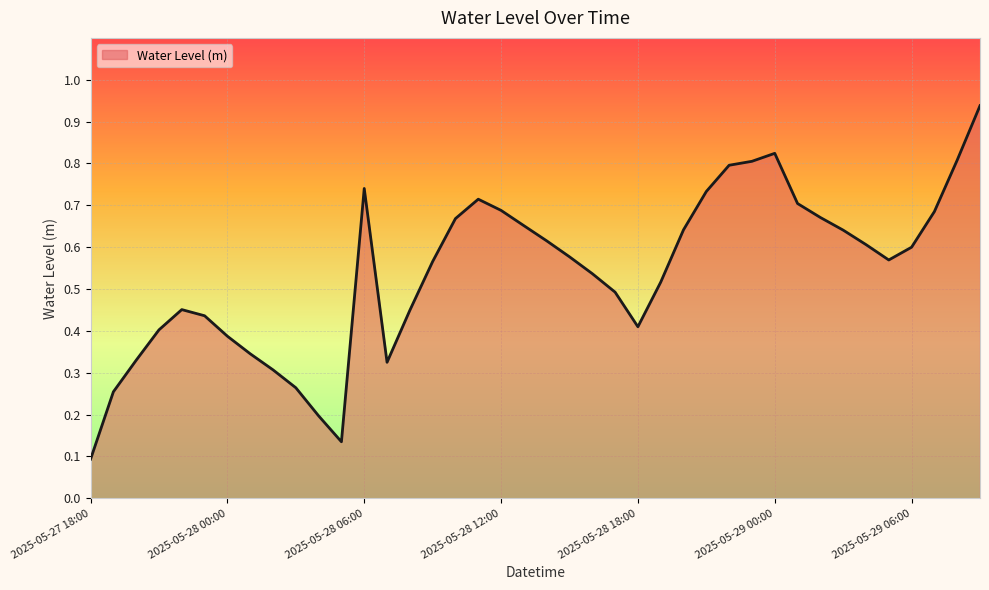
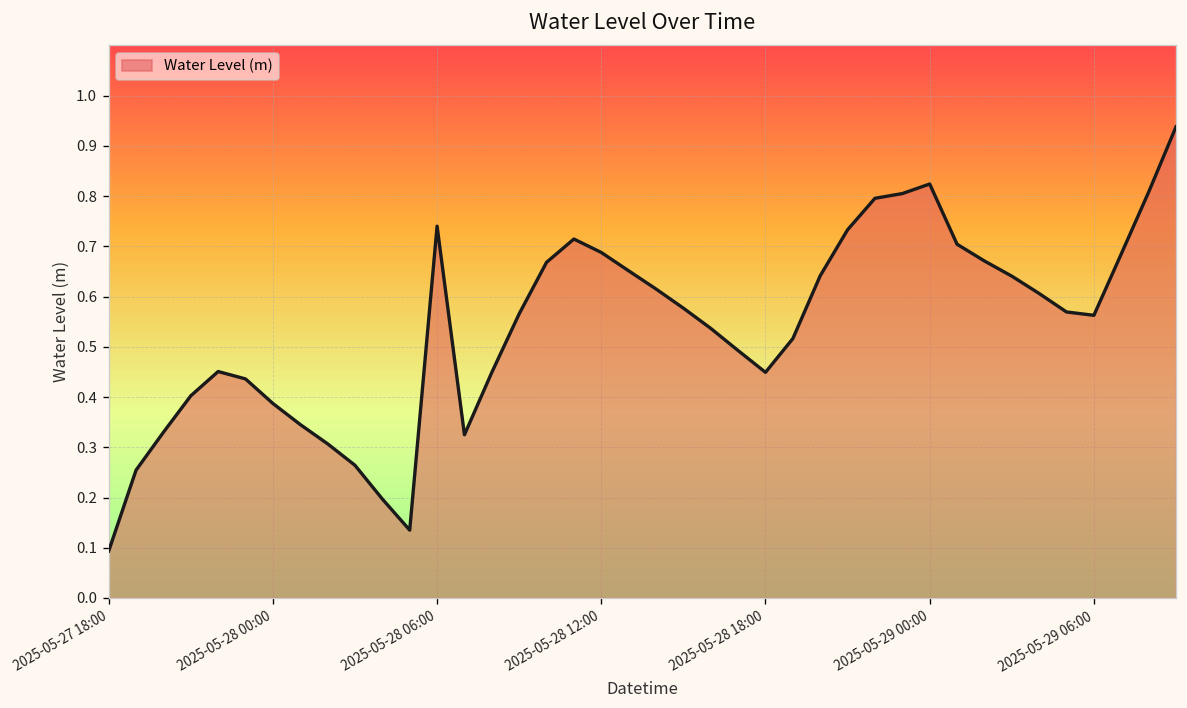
  {
    "2025-05-27 18:00": 0.09,
    "2025-05-28 00:00": 0.39,
    "2025-05-28 06:00": 0.74,
    "2025-05-28 12:00": 0.69,
-   "2025-05-28 18:00": 0.41,
+   "2025-05-28 18:00": 0.45,
    "2025-05-29 00:00": 0.82,
-   "2025-05-29 06:00": 0.60
+   "2025-05-29 06:00": 0.56
  }
